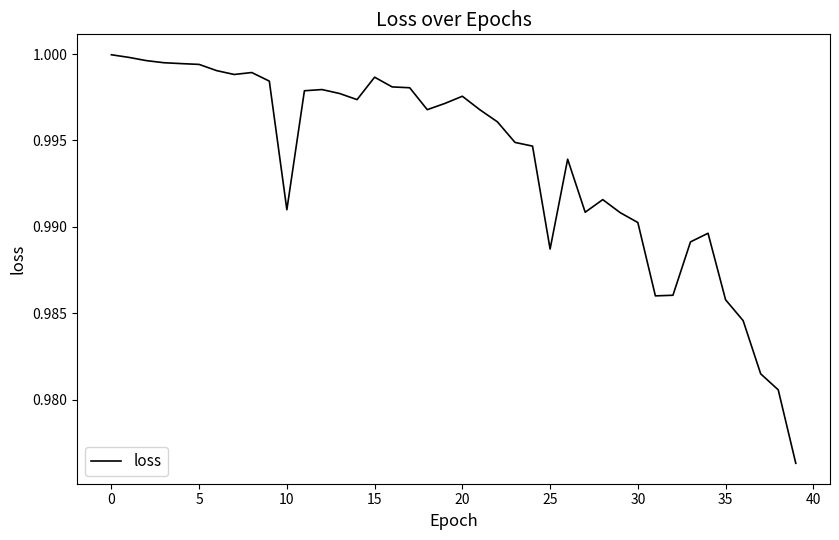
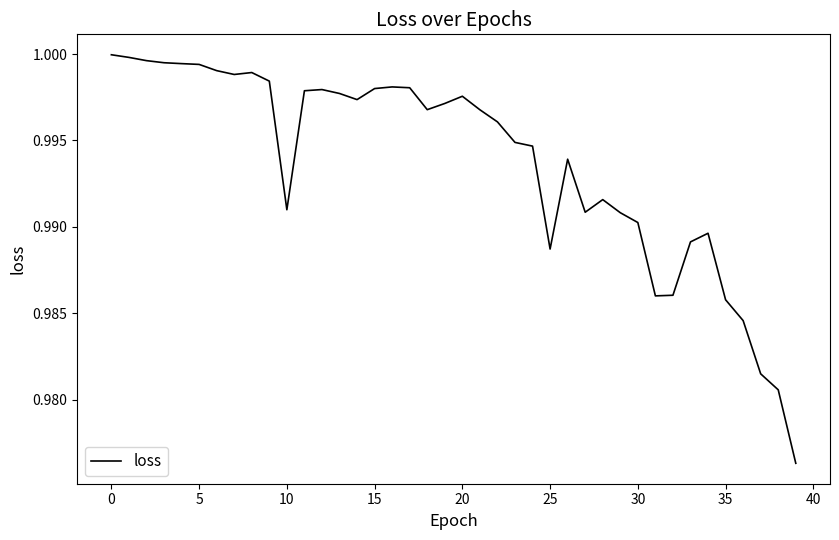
  {
    "0": 1.0000,
    "5": 0.9994,
    "10": 0.9910,
-   "15": 0.9987,
+   "15": 0.9980,
    "20": 0.9976,
    "25": 0.9887,
    "30": 0.9903,
    "35": 0.9858
  }
